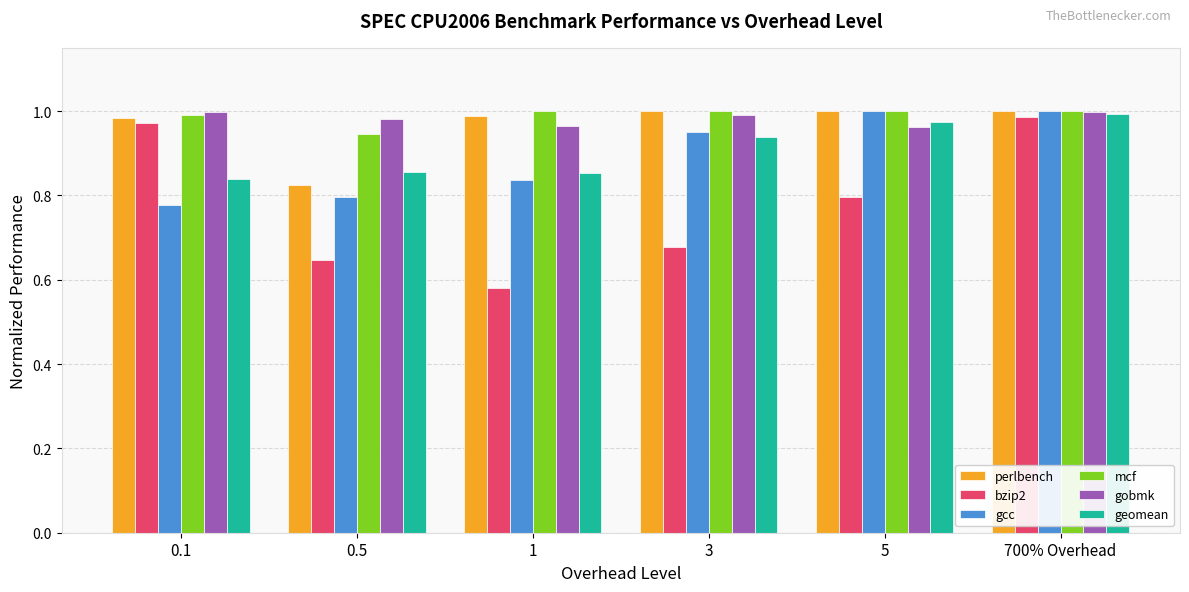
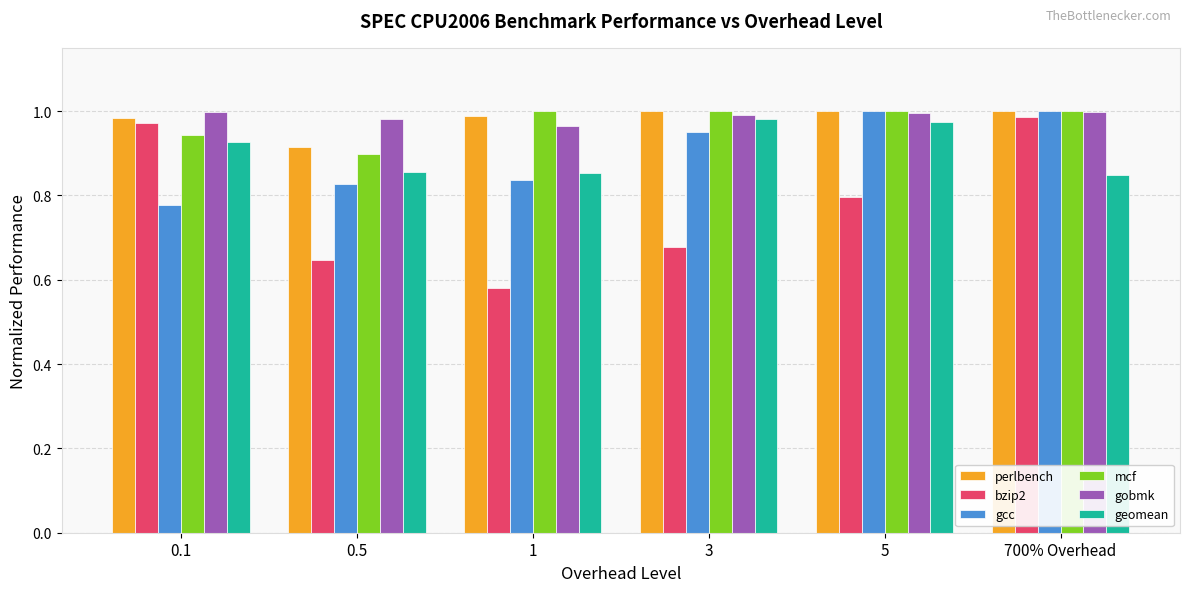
  {
    "perlbench": {
      "0.1": 0.98,
-     "0.5": 0.82,
+     "0.5": 0.92,
      "1": 0.99,
      "3": 1.00,
      "5": 1.00,
      "700% Overhead": 1.00
    },
    "bzip2": {
      "0.1": 0.97,
      "0.5": 0.65,
      "1": 0.58,
      "3": 0.68,
      "5": 0.80,
      "700% Overhead": 0.99
    },
    "gcc": {
      "0.1": 0.78,
-     "0.5": 0.80,
+     "0.5": 0.83,
      "1": 0.84,
      "3": 0.95,
      "5": 1.00,
      "700% Overhead": 1.00
    },
    "mcf": {
-     "0.1": 0.99,
-     "0.5": 0.95,
+     "0.1": 0.94,
+     "0.5": 0.90,
      "1": 1.00,
      "3": 1.00,
      "5": 1.00,
      "700% Overhead": 1.00
    },
    "gobmk": {
      "0.1": 1.00,
      "0.5": 0.98,
      "1": 0.96,
      "3": 0.99,
-     "5": 0.96,
+     "5": 1.00,
      "700% Overhead": 1.00
    },
    "geomean": {
-     "0.1": 0.84,
+     "0.1": 0.93,
      "0.5": 0.86,
      "1": 0.85,
-     "3": 0.94,
+     "3": 0.98,
      "5": 0.97,
-     "700% Overhead": 0.99
+     "700% Overhead": 0.85
    }
  }
